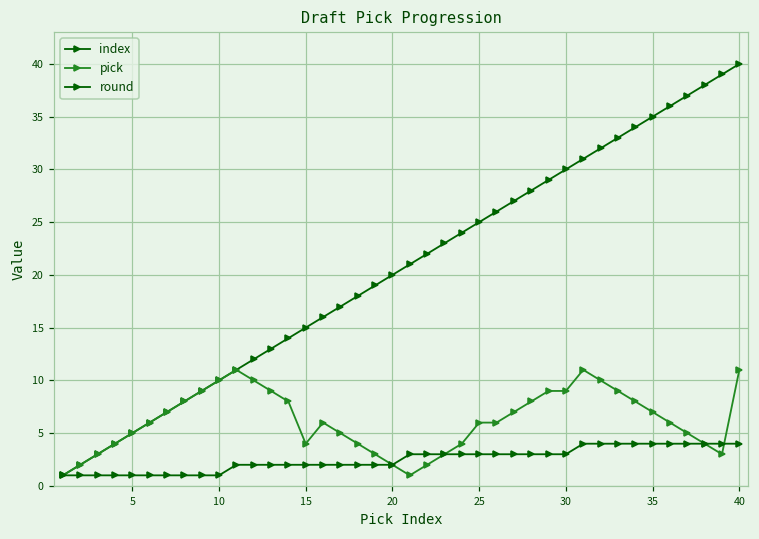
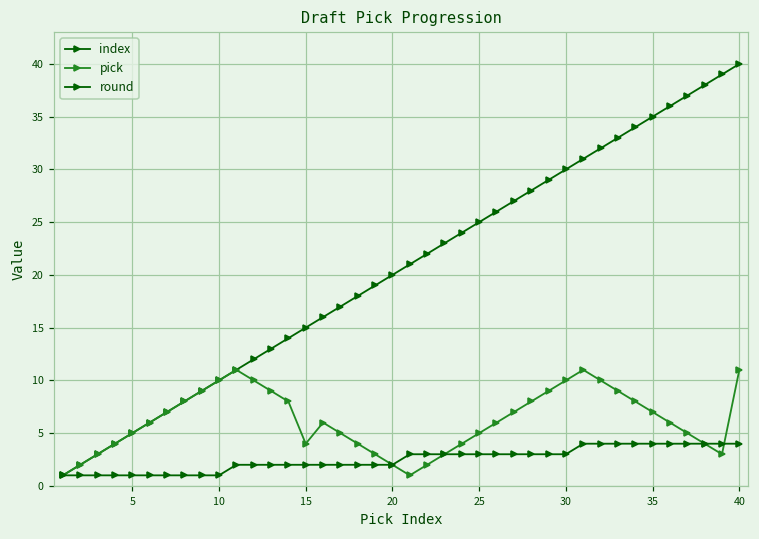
  {
    "pick": {
      "15": 4,
-     "25": 6,
-     "30": 9,
+     "25": 5,
+     "30": 10,
      "35": 7,
      "40": 11
    }
  }
